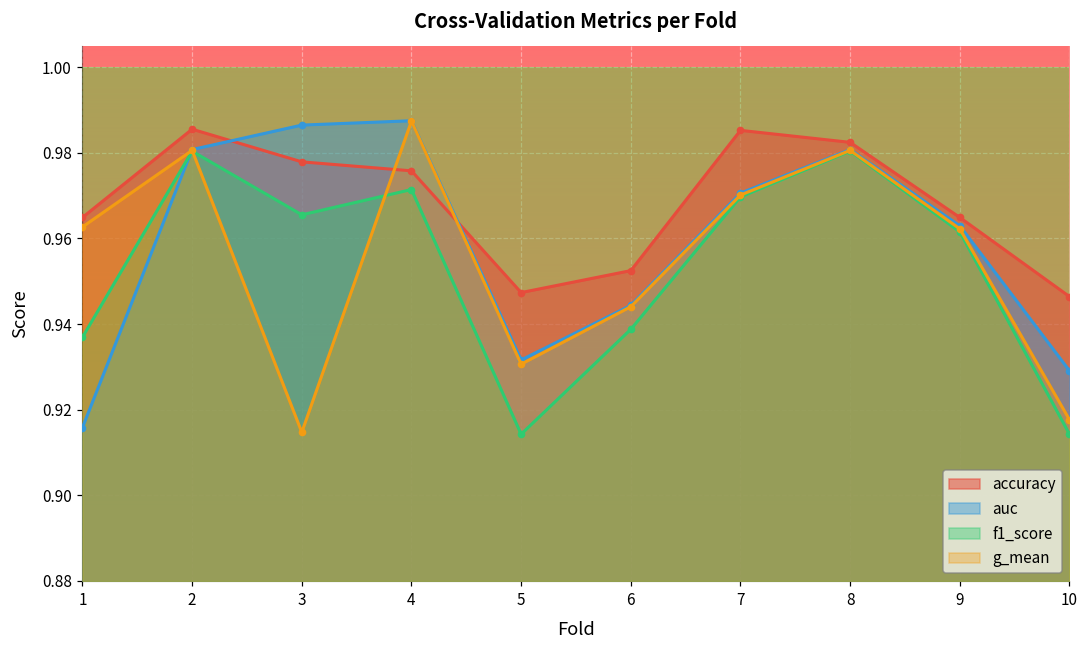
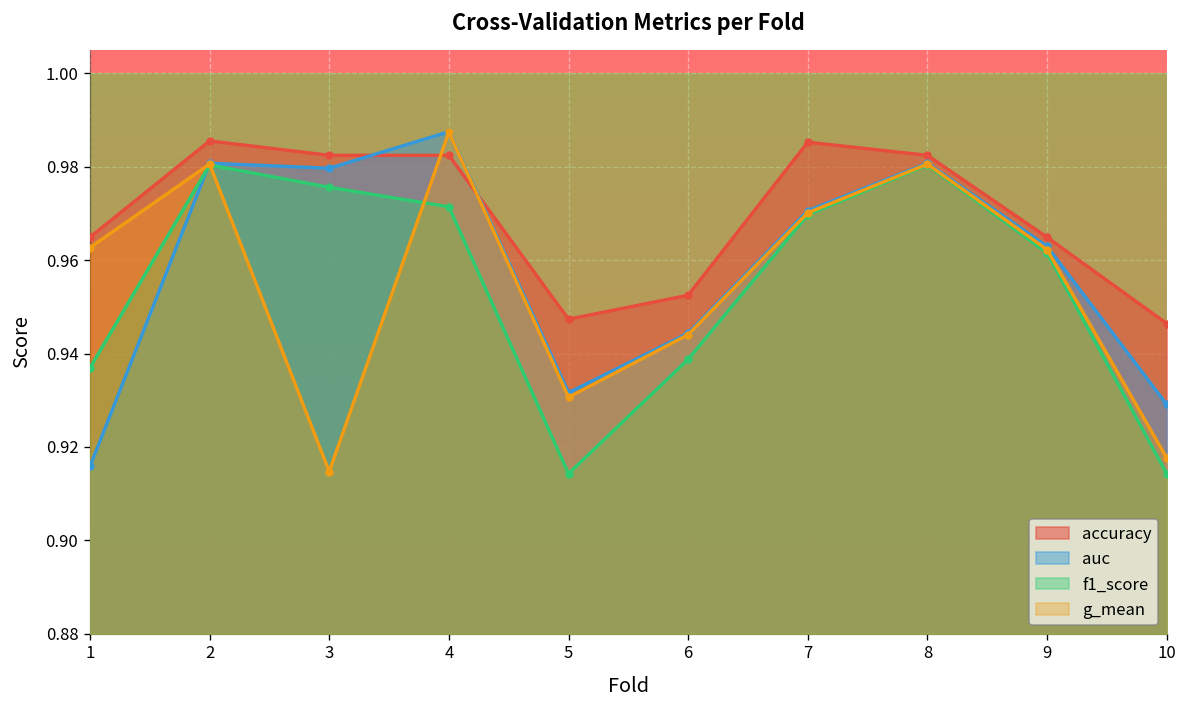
  {
    "accuracy": {
      "1": 0.965,
      "2": 0.986,
-     "3": 0.978,
-     "4": 0.976,
+     "3": 0.982,
+     "4": 0.982,
      "5": 0.947,
      "6": 0.952,
      "7": 0.985,
      "8": 0.982,
      "9": 0.965,
      "10": 0.946
    },
    "auc": {
      "1": 0.916,
-     "3": 0.986,
+     "3": 0.980,
      "5": 0.932,
      "9": 0.963,
      "10": 0.929
    },
    "f1_score": {
      "1": 0.937,
-     "3": 0.966,
+     "3": 0.976,
      "4": 0.971,
      "5": 0.914,
      "6": 0.939,
      "9": 0.962,
      "10": 0.914
    },
    "g_mean": {
      "1": 0.963,
      "3": 0.915,
      "5": 0.931,
      "9": 0.962,
      "10": 0.918
    }
  }
